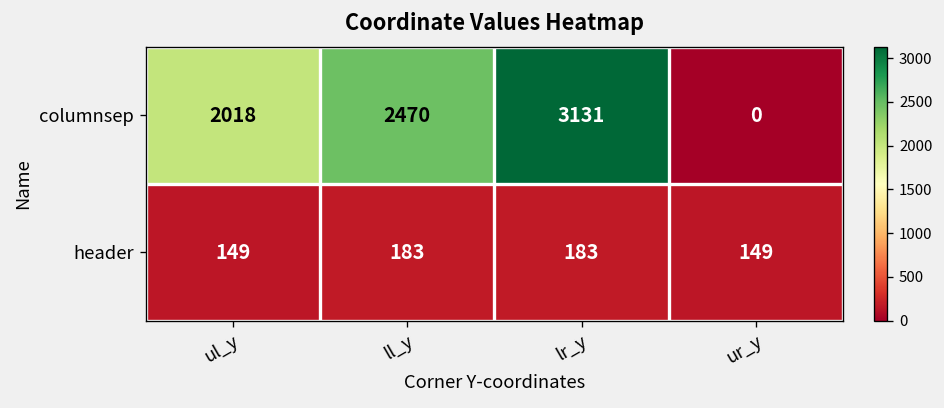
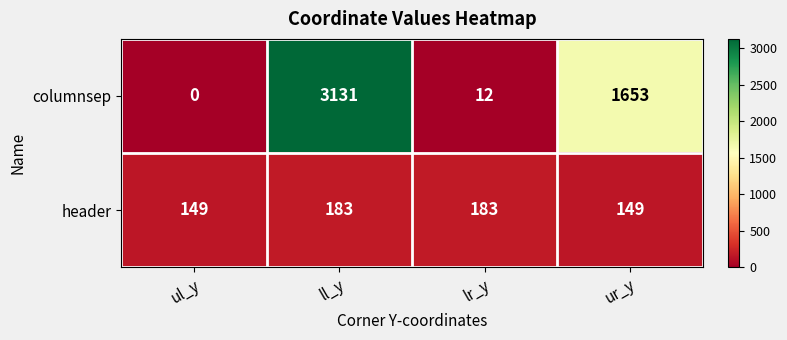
  {
    "columnsep": {
-     "ul_y": 2018,
-     "ll_y": 2470,
-     "lr_y": 3131,
-     "ur_y": 0
+     "ul_y": 0,
+     "ll_y": 3131,
+     "lr_y": 12,
+     "ur_y": 1653
    },
    "header": {
      "ul_y": 149,
      "ll_y": 183,
      "lr_y": 183,
      "ur_y": 149
    }
  }
